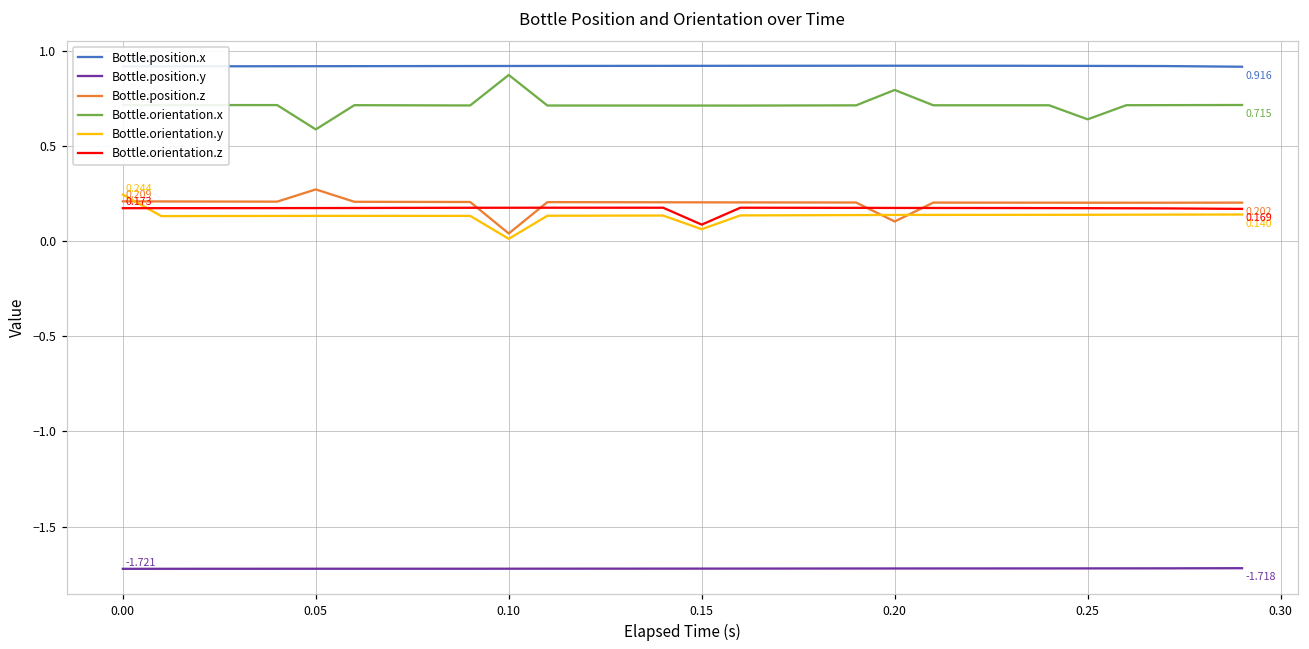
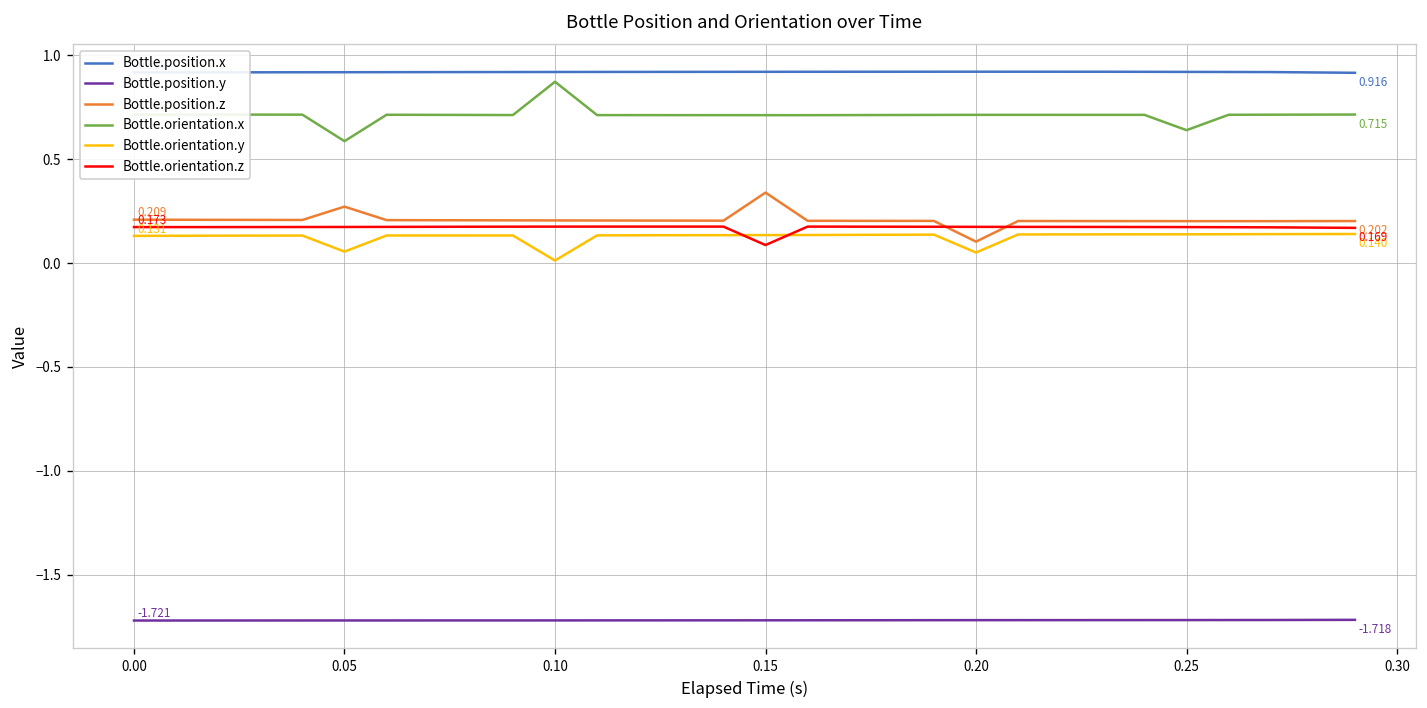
  {
    "Bottle.position.x": {
      "0.05": 0.92,
      "0.10": 0.92,
      "0.15": 0.92,
      "0.20": 0.92,
      "0.25": 0.92
    },
    "Bottle.position.y": {
      "0.00": -1.721
    },
    "Bottle.position.z": {
      "0.05": 0.27,
-     "0.10": 0.04,
-     "0.15": 0.20,
+     "0.10": 0.20,
+     "0.15": 0.34,
      "0.20": 0.10,
      "0.25": 0.20
    },
    "Bottle.orientation.x": {
      "0.05": 0.59,
      "0.10": 0.87,
      "0.15": 0.71,
-     "0.20": 0.79,
+     "0.20": 0.71,
      "0.25": 0.64
    },
    "Bottle.orientation.y": {
-     "0.00": 0.244,
-     "0.05": 0.13,
-     "0.15": 0.06,
-     "0.20": 0.14
+     "0.00": 0.131,
+     "0.05": 0.05,
+     "0.15": 0.13,
+     "0.20": 0.05
    },
    "Bottle.orientation.z": {
      "0.05": 0.17,
      "0.10": 0.18,
      "0.15": 0.09,
      "0.20": 0.17,
      "0.25": 0.17
    }
  }
